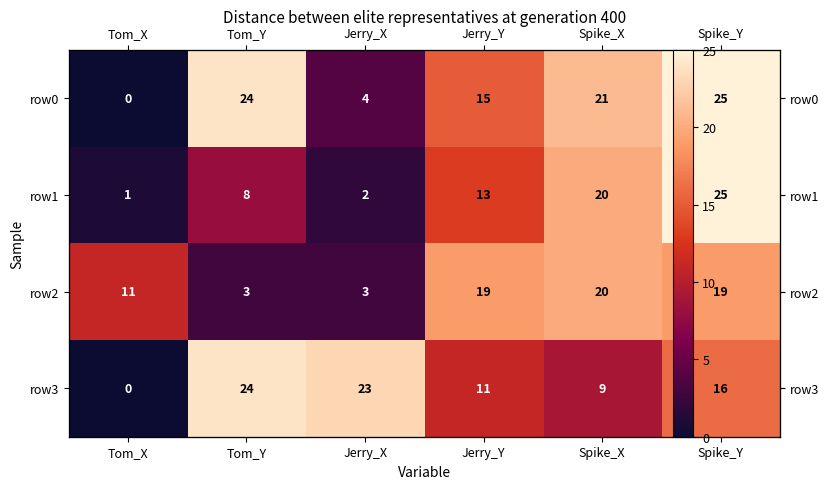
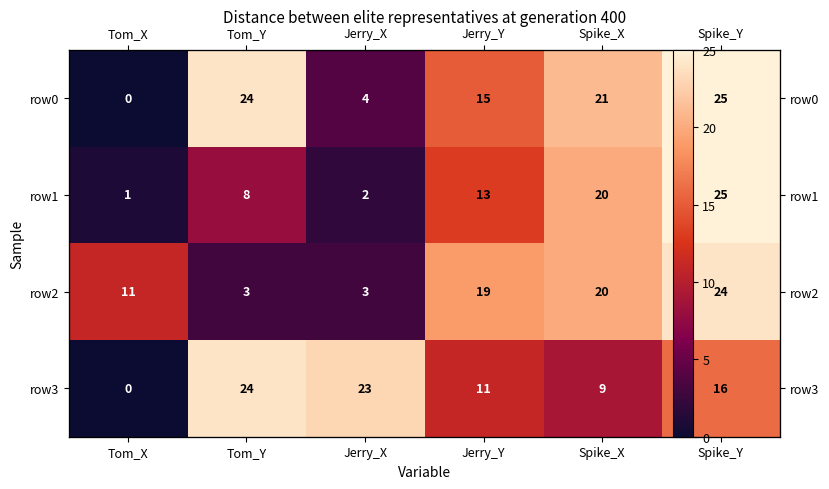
  {
    "row0": {
      "Tom_X": 0,
      "Tom_Y": 24,
      "Jerry_X": 4,
      "Jerry_Y": 15,
      "Spike_X": 21,
      "Spike_Y": 25
    },
    "row1": {
      "Tom_X": 1,
      "Tom_Y": 8,
      "Jerry_X": 2,
      "Jerry_Y": 13,
      "Spike_X": 20,
      "Spike_Y": 25
    },
    "row2": {
      "Tom_X": 11,
      "Tom_Y": 3,
      "Jerry_X": 3,
      "Jerry_Y": 19,
      "Spike_X": 20,
-     "Spike_Y": 19
+     "Spike_Y": 24
    },
    "row3": {
      "Tom_X": 0,
      "Tom_Y": 24,
      "Jerry_X": 23,
      "Jerry_Y": 11,
      "Spike_X": 9,
      "Spike_Y": 16
    }
  }
